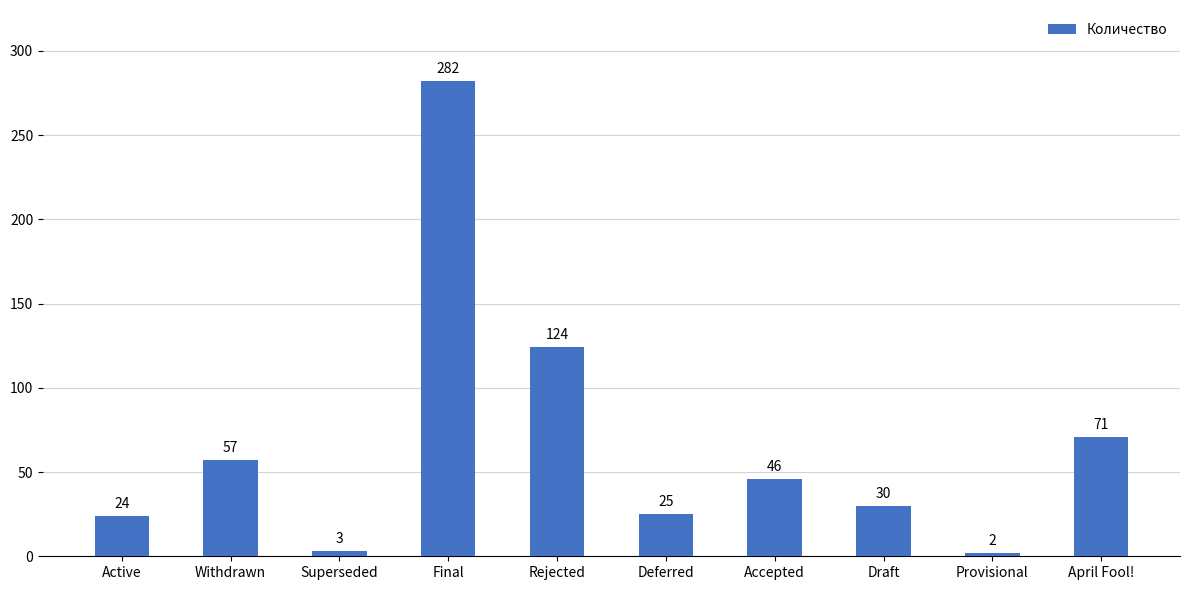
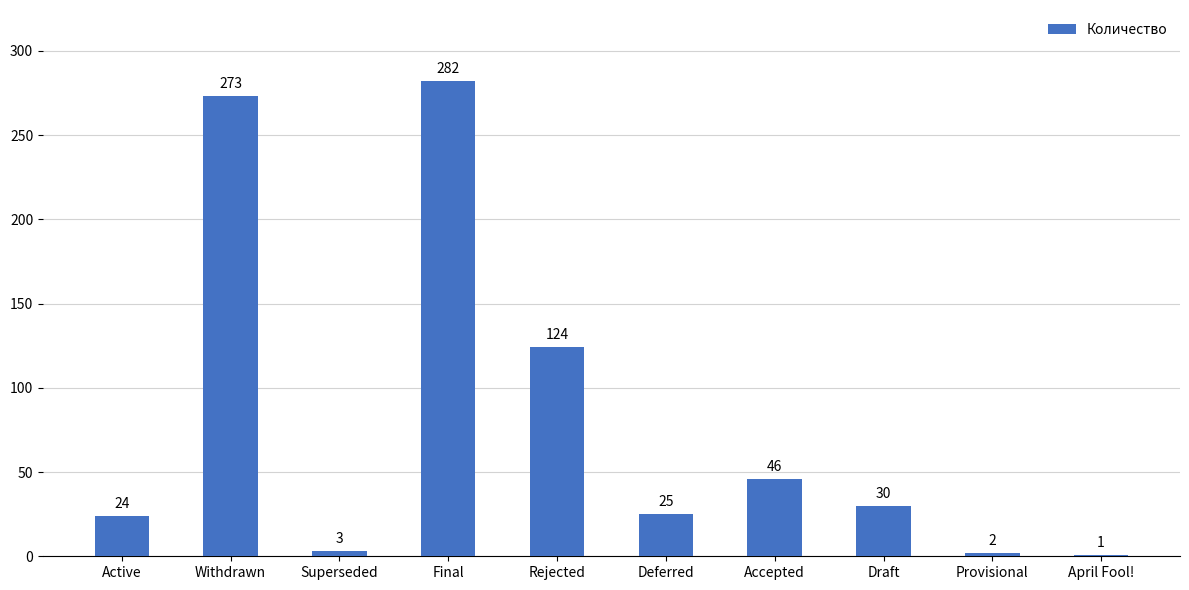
  {
    "Active": 24,
-   "Withdrawn": 57,
+   "Withdrawn": 273,
    "Superseded": 3,
    "Final": 282,
    "Rejected": 124,
    "Deferred": 25,
    "Accepted": 46,
    "Draft": 30,
    "Provisional": 2,
-   "April Fool!": 71
+   "April Fool!": 1
  }
